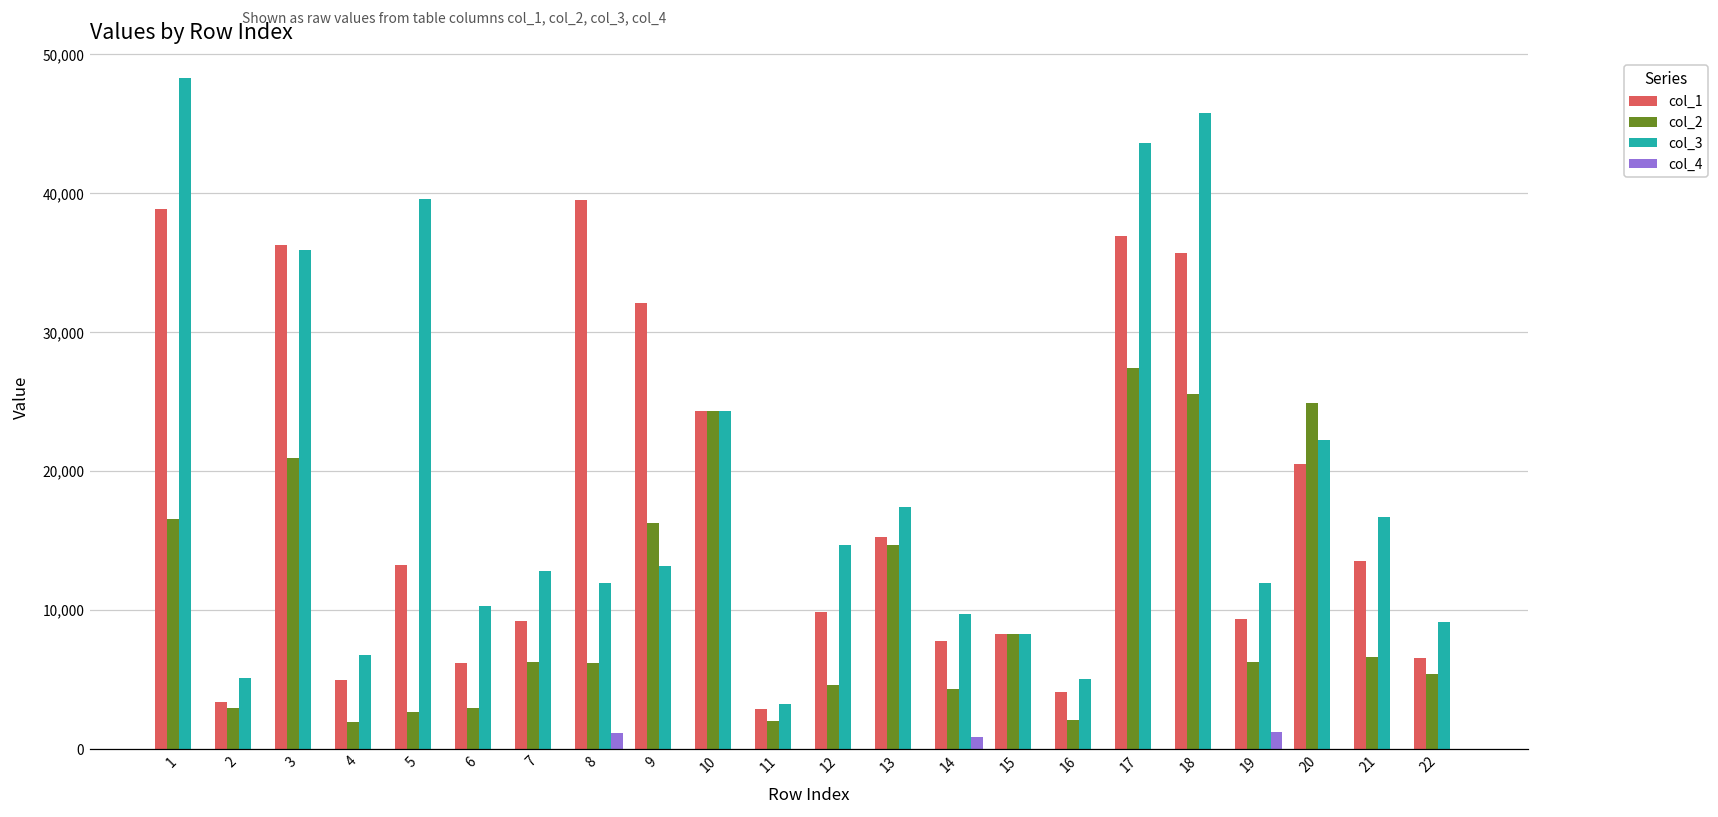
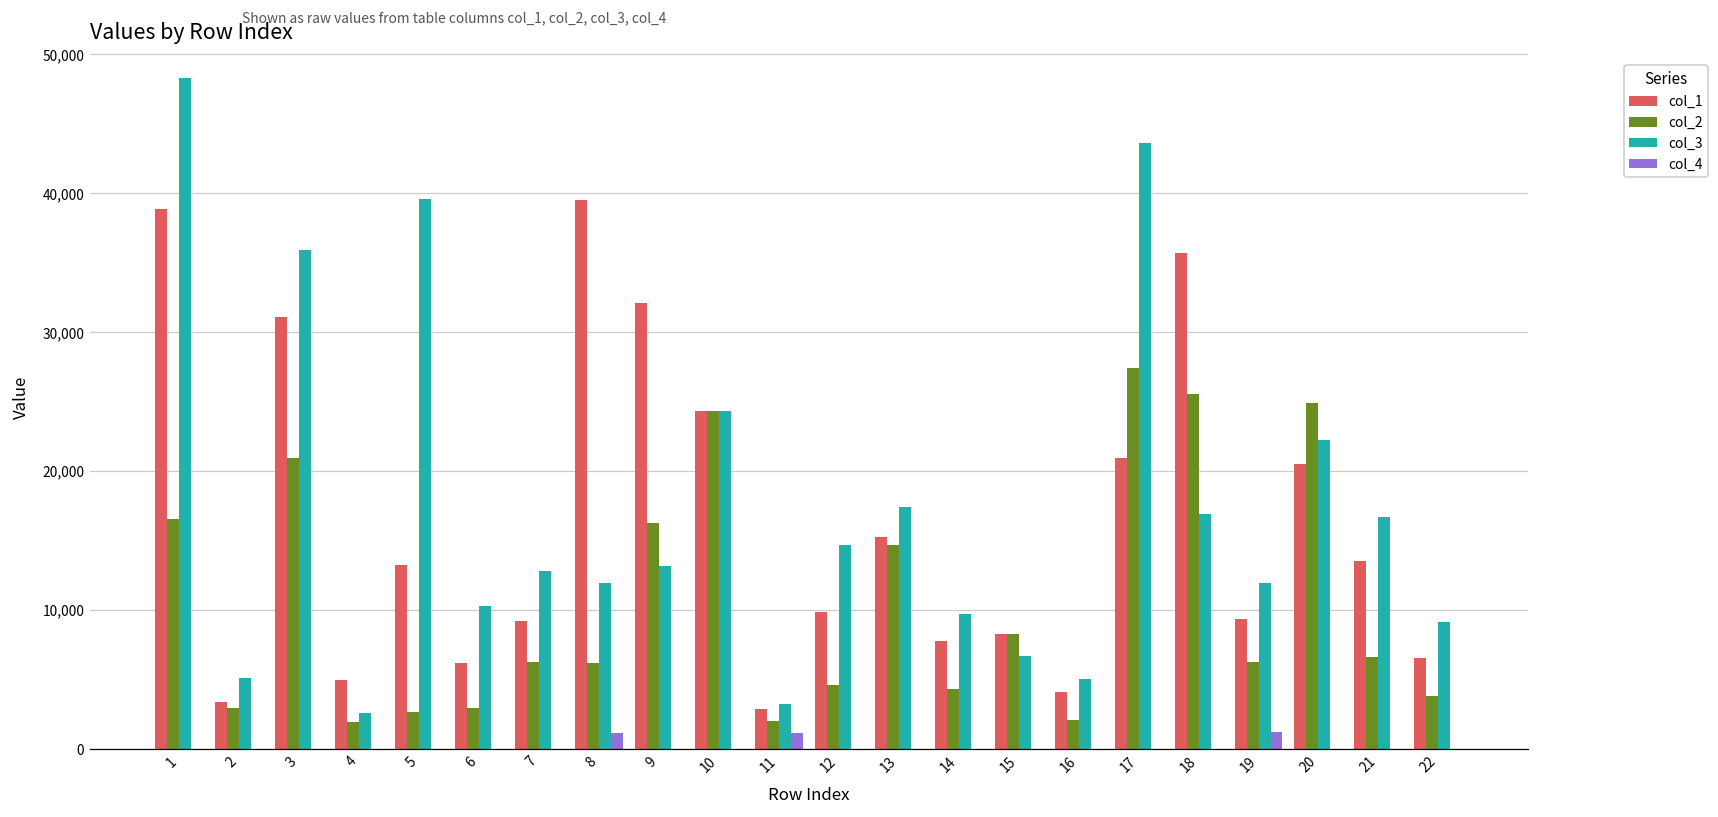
  {
    "col_1": {
      "1": "38,800",
      "2": "3,400",
-     "3": "36,300",
+     "3": "31,100",
      "4": "4,900",
      "5": "13,200",
      "6": "6,200",
      "7": "9,200",
      "8": "39,500",
      "9": "32,100",
      "10": "24,300",
      "11": "2,900",
      "12": "9,900",
      "13": "15,200",
      "14": "7,800",
      "15": "8,300",
      "16": "4,100",
-     "17": "36,900",
+     "17": "20,900",
      "18": "35,700",
      "19": "9,400",
      "20": "20,500",
      "21": "13,500",
      "22": "6,500"
    },
    "col_2": {
      "1": "16,500",
      "2": "3,000",
      "3": "20,900",
      "4": "1,900",
      "5": "2,700",
      "6": "2,900",
      "7": "6,200",
      "8": "6,200",
      "9": "16,300",
      "10": "24,300",
      "11": "2,000",
      "12": "4,600",
      "13": "14,600",
      "14": "4,300",
      "15": "8,300",
      "16": "2,100",
      "17": "27,400",
      "18": "25,600",
      "19": "6,300",
      "20": "24,900",
      "21": "6,600",
-     "22": "5,400"
+     "22": "3,800"
    },
    "col_3": {
      "1": "48,300",
      "2": "5,100",
      "3": "35,900",
-     "4": "6,800",
+     "4": "2,500",
      "5": "39,600",
      "6": "10,300",
      "7": "12,800",
      "8": "11,900",
      "9": "13,200",
      "10": "24,300",
      "11": "3,200",
      "12": "14,600",
      "13": "17,400",
      "14": "9,700",
-     "15": "8,300",
+     "15": "6,700",
      "16": "5,000",
      "17": "43,600",
-     "18": "45,800",
+     "18": "16,900",
      "19": "12,000",
      "20": "22,200",
      "21": "16,700",
      "22": "9,100"
    },
    "col_4": {
      "8": "1,100",
-     "11": "0",
-     "14": "800",
+     "11": "1,100",
+     "14": "0",
      "19": "1,200"
    }
  }
